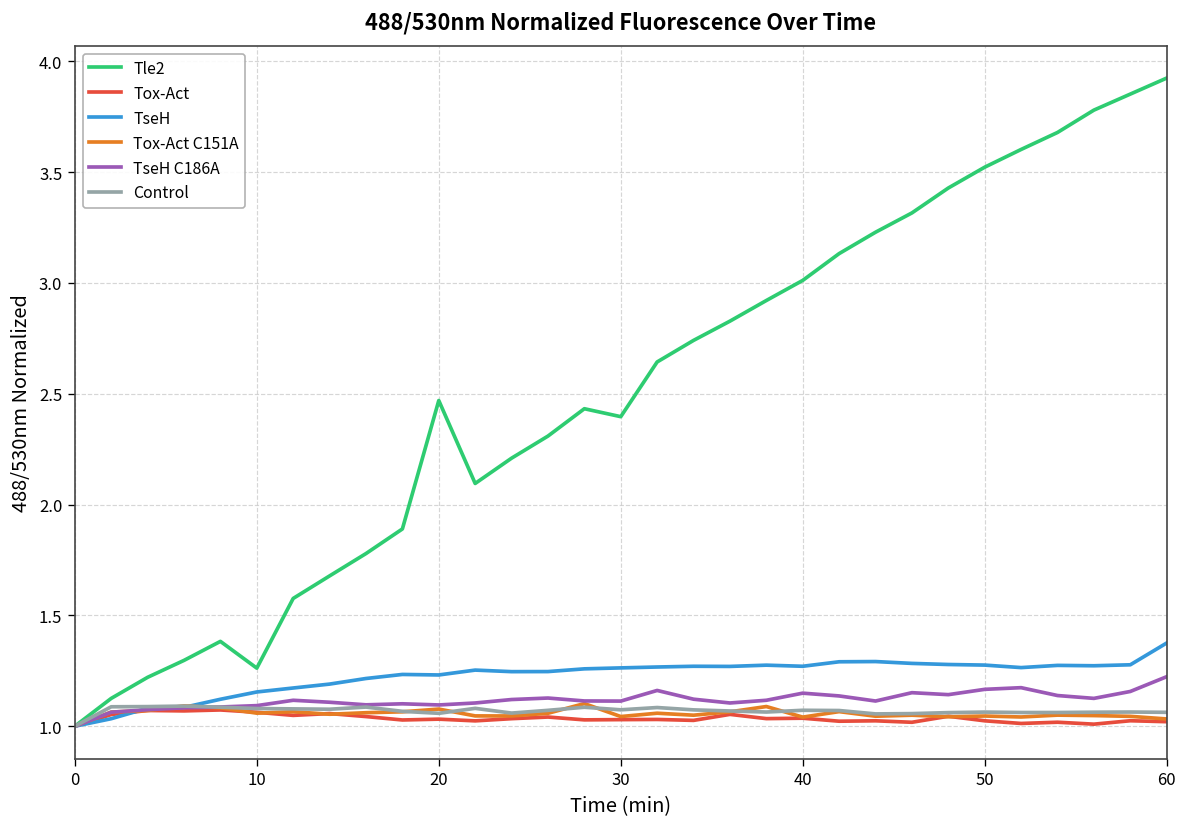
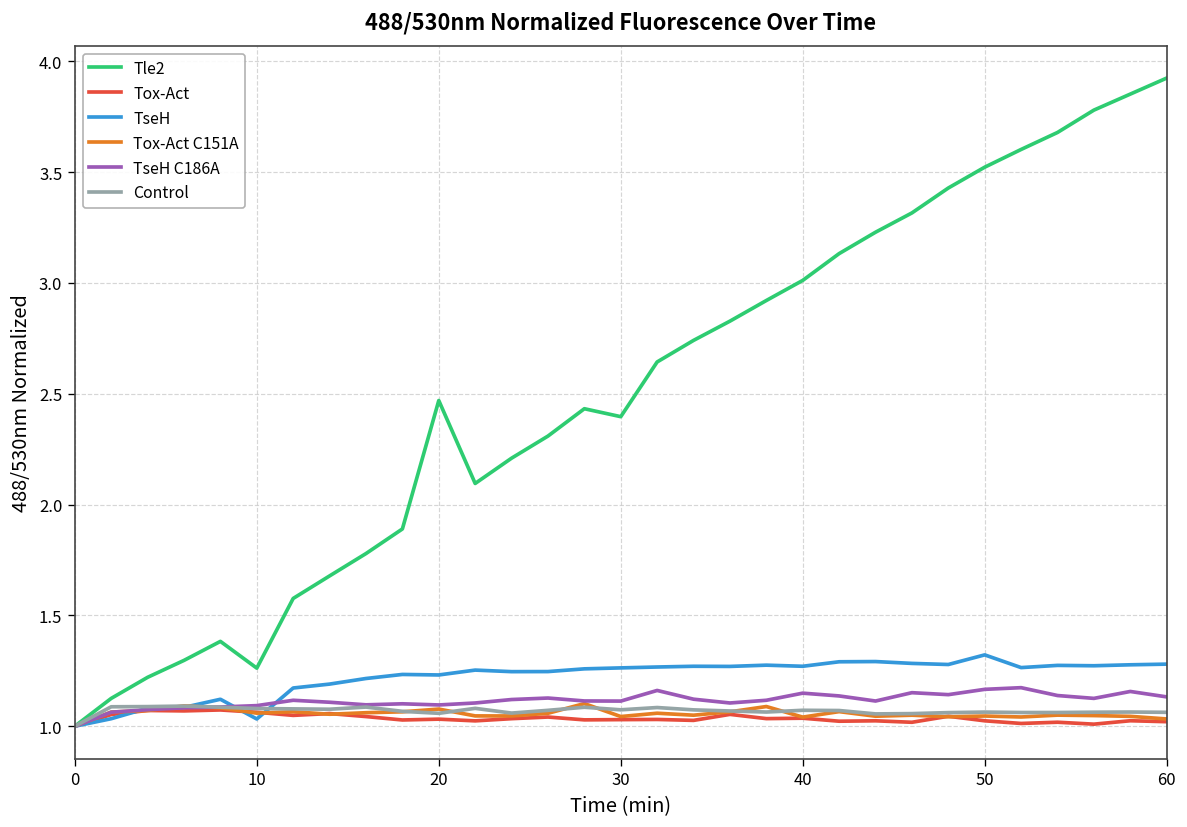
  {
    "Tle2": {
      "10": 1.26,
      "20": 2.47,
      "30": 2.40,
      "40": 3.01,
      "50": 3.52,
      "60": 3.92
    },
    "TseH": {
-     "10": 1.15,
+     "10": 1.03,
      "20": 1.23,
      "30": 1.26,
      "40": 1.27,
-     "50": 1.28,
-     "60": 1.38
+     "50": 1.32,
+     "60": 1.28
    },
    "TseH C186A": {
      "20": 1.10,
      "30": 1.11,
      "40": 1.15,
      "50": 1.17,
-     "60": 1.22
+     "60": 1.13
    },
    "Control": {
      "20": 1.06,
      "30": 1.07,
      "40": 1.07,
      "50": 1.06,
      "60": 1.06
    }
  }
